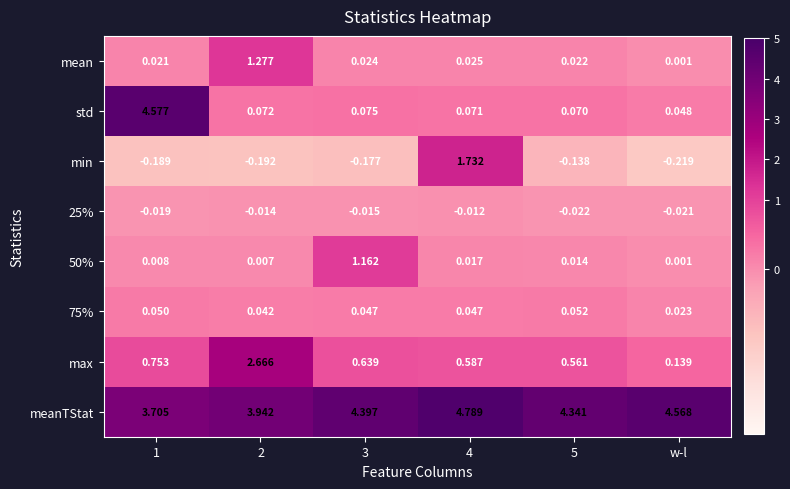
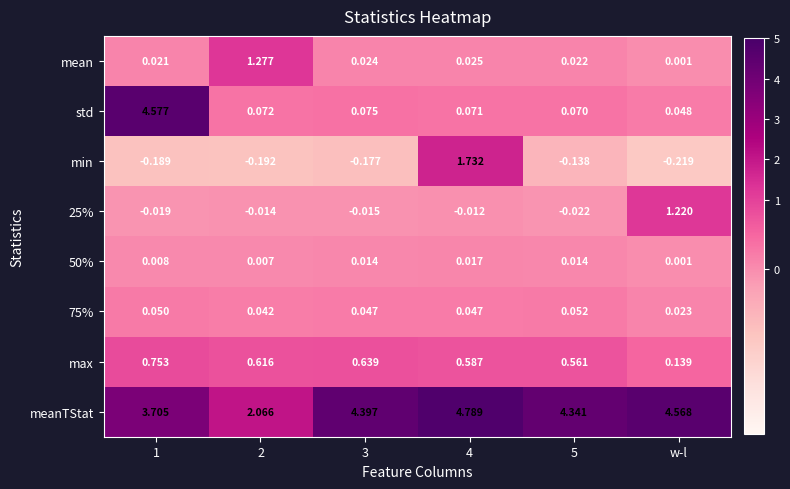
  {
    "mean": {
      "1": 0.021,
      "2": 1.277,
      "3": 0.024,
      "4": 0.025,
      "5": 0.022,
      "w-l": 0.001
    },
    "std": {
      "1": 4.577,
      "2": 0.072,
      "3": 0.075,
      "4": 0.071,
      "5": 0.070,
      "w-l": 0.048
    },
    "min": {
      "1": -0.189,
      "2": -0.192,
      "3": -0.177,
      "4": 1.732,
      "5": -0.138,
      "w-l": -0.219
    },
    "25%": {
      "1": -0.019,
      "2": -0.014,
      "3": -0.015,
      "4": -0.012,
      "5": -0.022,
-     "w-l": -0.021
+     "w-l": 1.220
    },
    "50%": {
      "1": 0.008,
      "2": 0.007,
-     "3": 1.162,
+     "3": 0.014,
      "4": 0.017,
      "5": 0.014,
      "w-l": 0.001
    },
    "75%": {
      "1": 0.050,
      "2": 0.042,
      "3": 0.047,
      "4": 0.047,
      "5": 0.052,
      "w-l": 0.023
    },
    "max": {
      "1": 0.753,
-     "2": 2.666,
+     "2": 0.616,
      "3": 0.639,
      "4": 0.587,
      "5": 0.561,
      "w-l": 0.139
    },
    "meanTStat": {
      "1": 3.705,
-     "2": 3.942,
+     "2": 2.066,
      "3": 4.397,
      "4": 4.789,
      "5": 4.341,
      "w-l": 4.568
    }
  }
